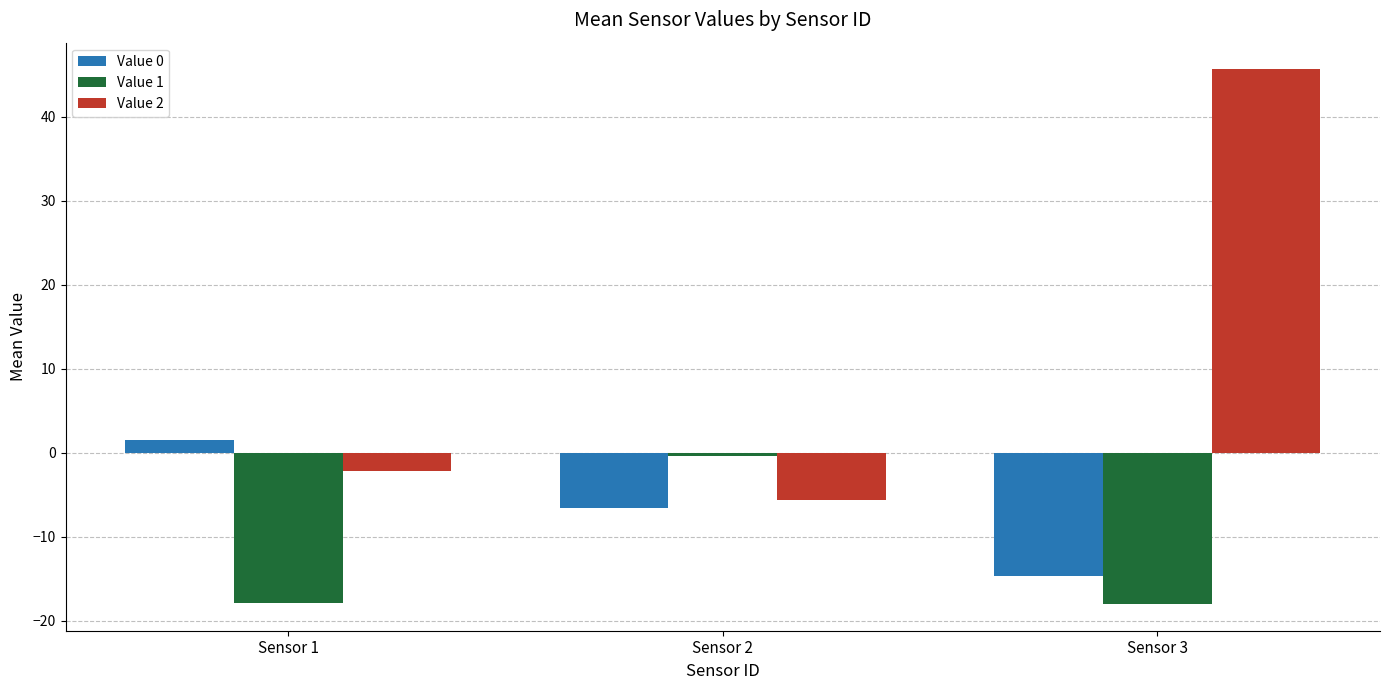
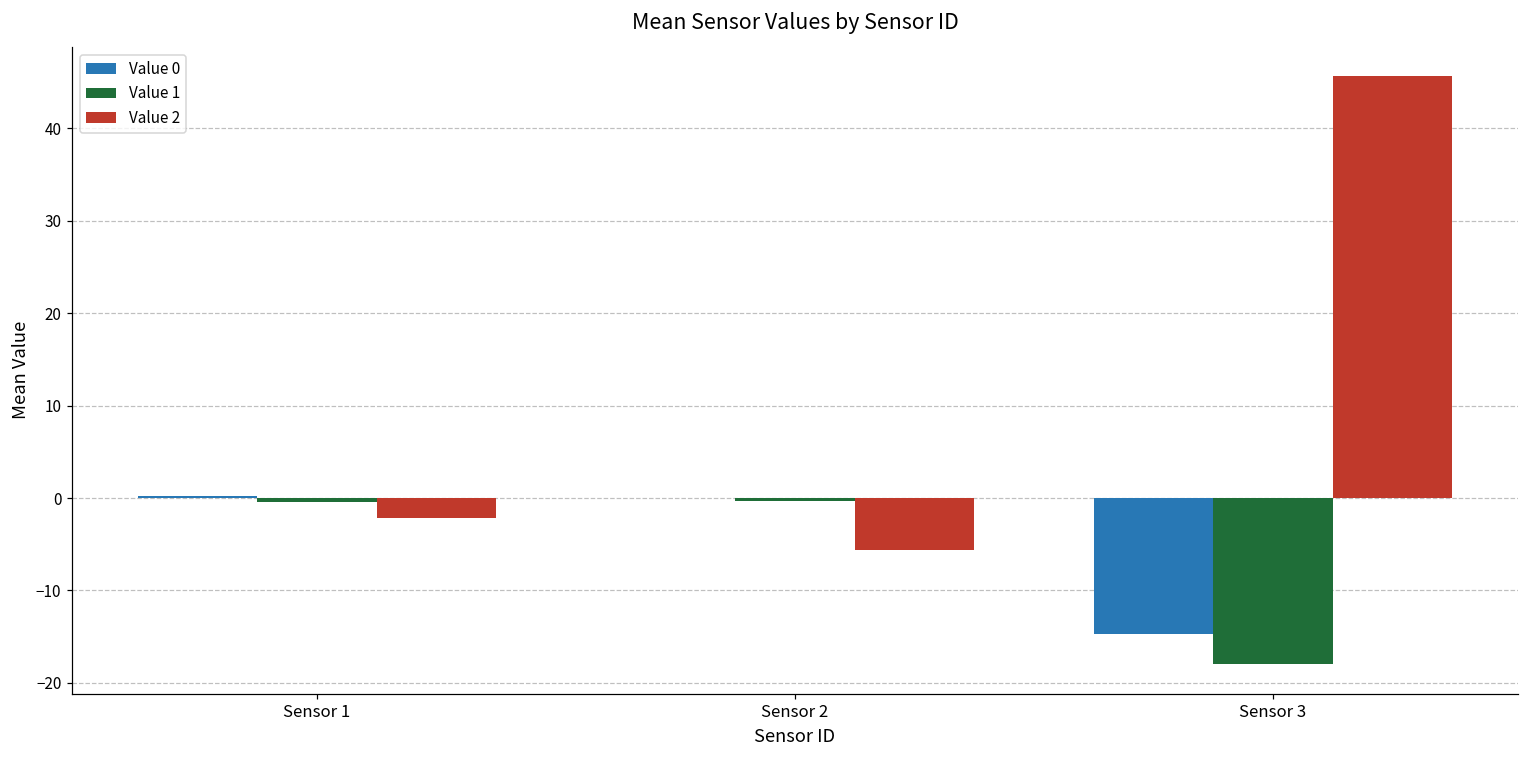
  {
    "Value 0": {
-     "Sensor 1": 2,
-     "Sensor 2": -7,
+     "Sensor 1": 0,
+     "Sensor 2": 0,
      "Sensor 3": -15
    },
    "Value 1": {
-     "Sensor 1": -18,
+     "Sensor 1": 0,
      "Sensor 2": 0,
      "Sensor 3": -18
    },
    "Value 2": {
      "Sensor 1": -2,
      "Sensor 2": -6,
      "Sensor 3": 46
    }
  }
